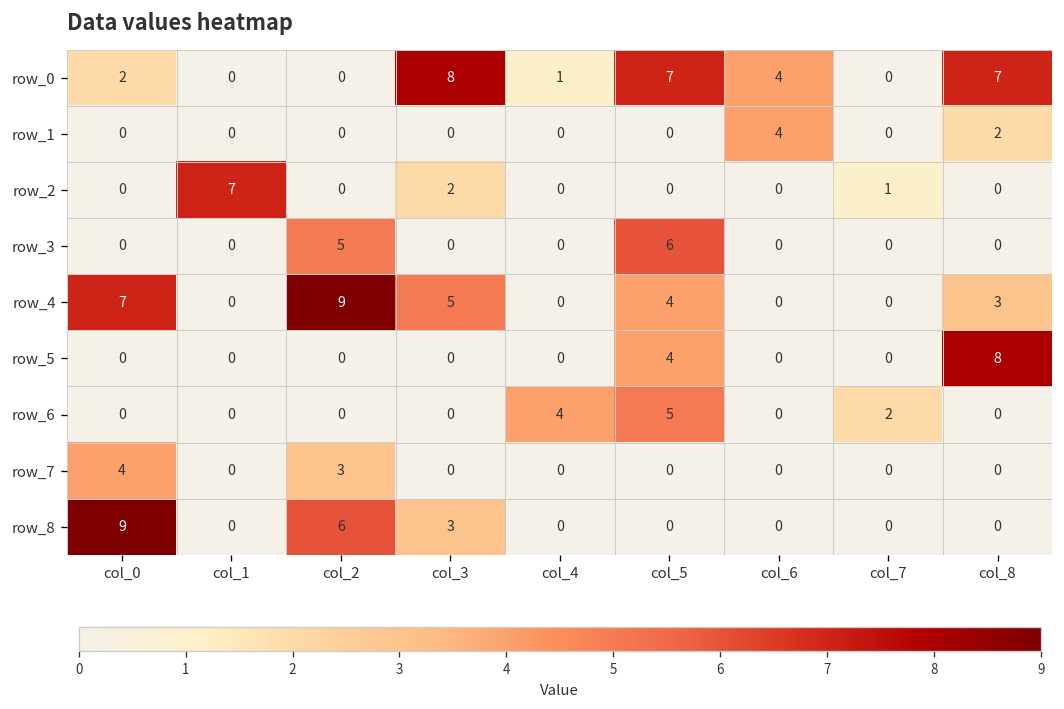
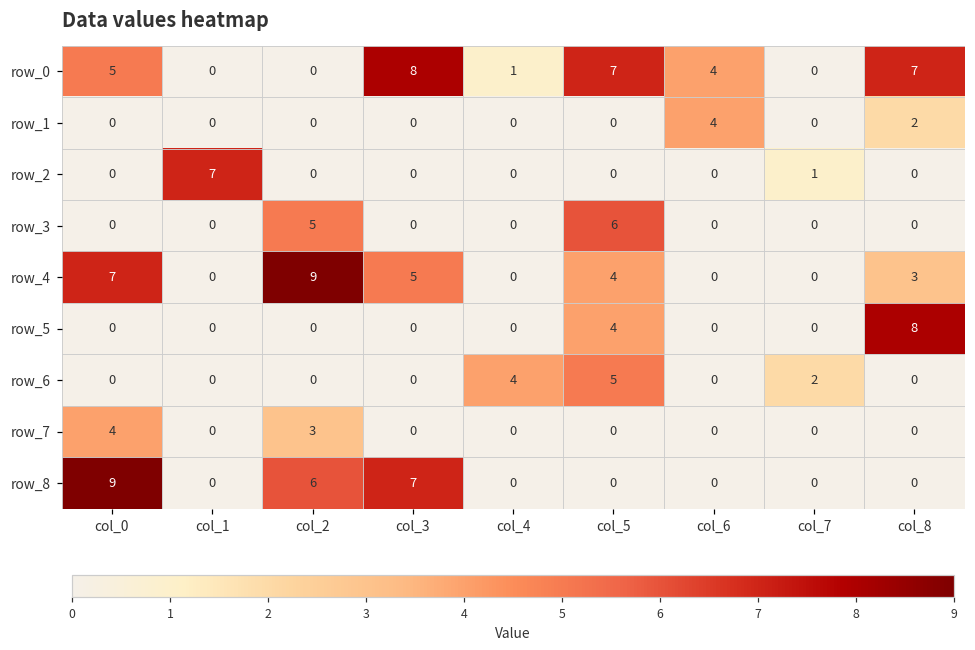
  {
    "row_0": {
-     "col_0": 2,
+     "col_0": 5,
      "col_1": 0,
      "col_2": 0,
      "col_3": 8,
      "col_4": 1,
      "col_5": 7,
      "col_6": 4,
      "col_7": 0,
      "col_8": 7
    },
    "row_1": {
      "col_0": 0,
      "col_1": 0,
      "col_2": 0,
      "col_3": 0,
      "col_4": 0,
      "col_5": 0,
      "col_6": 4,
      "col_7": 0,
      "col_8": 2
    },
    "row_2": {
      "col_0": 0,
      "col_1": 7,
      "col_2": 0,
-     "col_3": 2,
+     "col_3": 0,
      "col_4": 0,
      "col_5": 0,
      "col_6": 0,
      "col_7": 1,
      "col_8": 0
    },
    "row_3": {
      "col_0": 0,
      "col_1": 0,
      "col_2": 5,
      "col_3": 0,
      "col_4": 0,
      "col_5": 6,
      "col_6": 0,
      "col_7": 0,
      "col_8": 0
    },
    "row_4": {
      "col_0": 7,
      "col_1": 0,
      "col_2": 9,
      "col_3": 5,
      "col_4": 0,
      "col_5": 4,
      "col_6": 0,
      "col_7": 0,
      "col_8": 3
    },
    "row_5": {
      "col_0": 0,
      "col_1": 0,
      "col_2": 0,
      "col_3": 0,
      "col_4": 0,
      "col_5": 4,
      "col_6": 0,
      "col_7": 0,
      "col_8": 8
    },
    "row_6": {
      "col_0": 0,
      "col_1": 0,
      "col_2": 0,
      "col_3": 0,
      "col_4": 4,
      "col_5": 5,
      "col_6": 0,
      "col_7": 2,
      "col_8": 0
    },
    "row_7": {
      "col_0": 4,
      "col_1": 0,
      "col_2": 3,
      "col_3": 0,
      "col_4": 0,
      "col_5": 0,
      "col_6": 0,
      "col_7": 0,
      "col_8": 0
    },
    "row_8": {
      "col_0": 9,
      "col_1": 0,
      "col_2": 6,
-     "col_3": 3,
+     "col_3": 7,
      "col_4": 0,
      "col_5": 0,
      "col_6": 0,
      "col_7": 0,
      "col_8": 0
    }
  }
